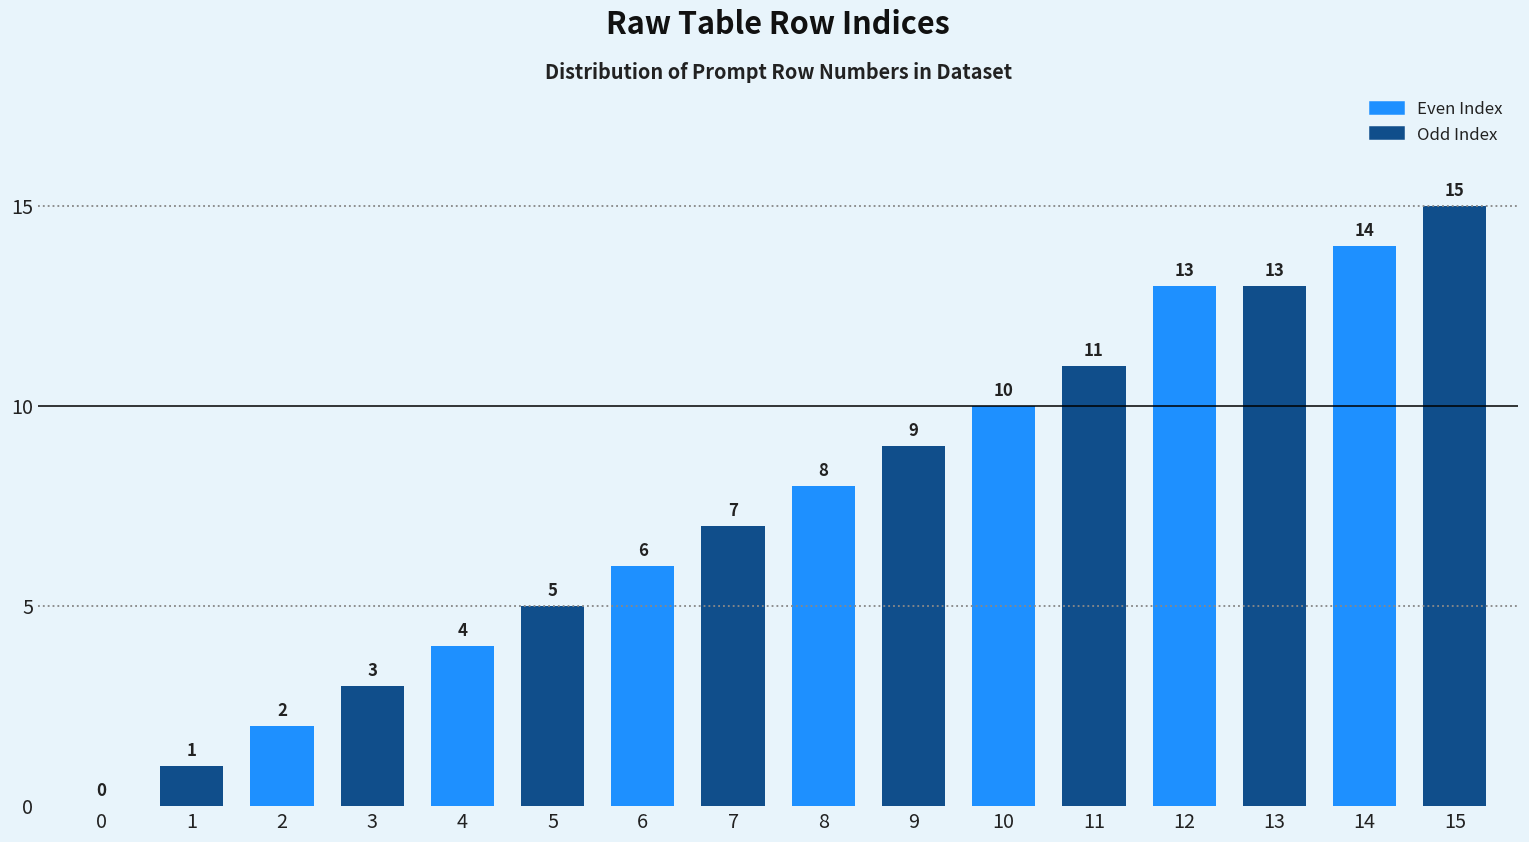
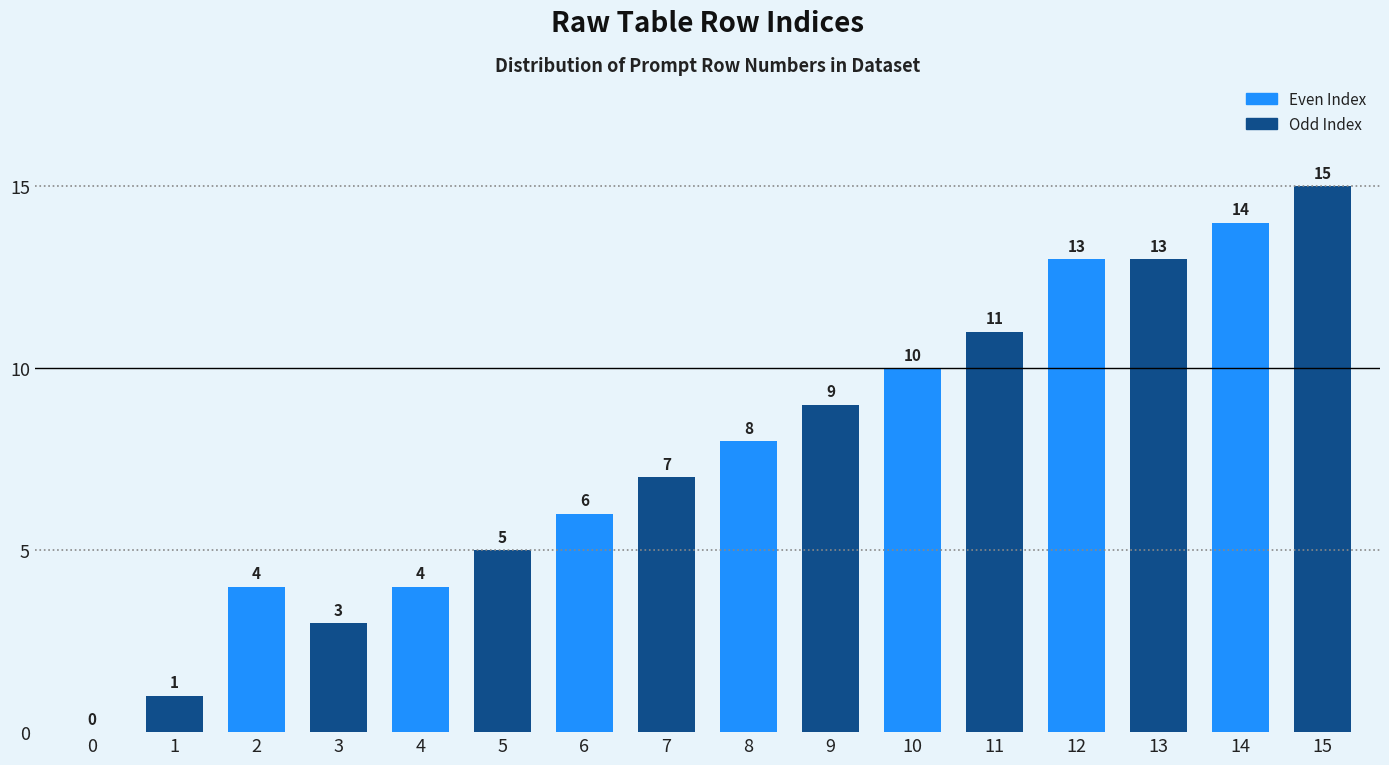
  {
    "0": 0,
    "1": 1,
-   "2": 2,
+   "2": 4,
    "3": 3,
    "4": 4,
    "5": 5,
    "6": 6,
    "7": 7,
    "8": 8,
    "9": 9,
    "10": 10,
    "11": 11,
    "12": 13,
    "13": 13,
    "14": 14,
    "15": 15
  }
